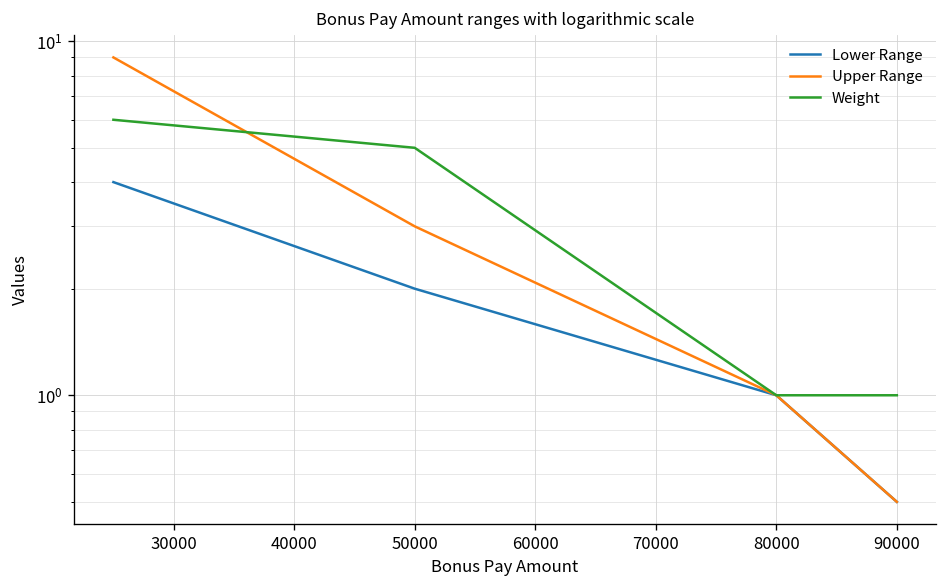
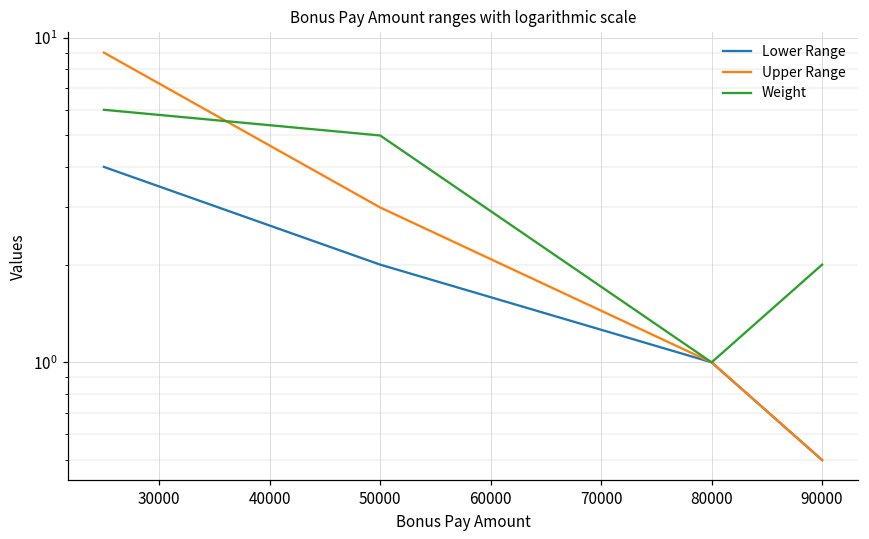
  {
    "Lower Range": {
      "50000": 2
    },
    "Upper Range": {
      "50000": 3
    },
    "Weight": {
      "50000": 5,
-     "90000": 1
+     "90000": 2
    }
  }
